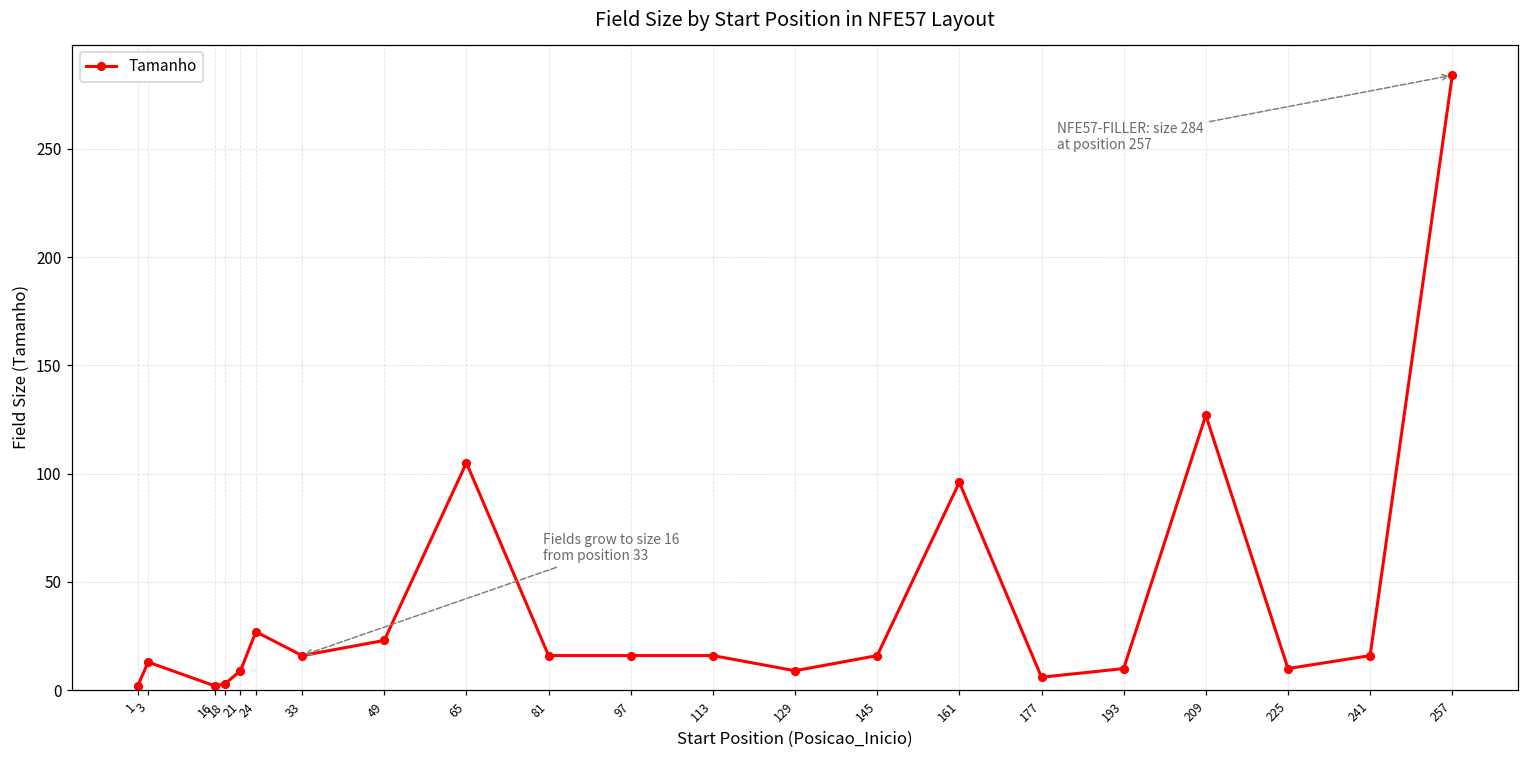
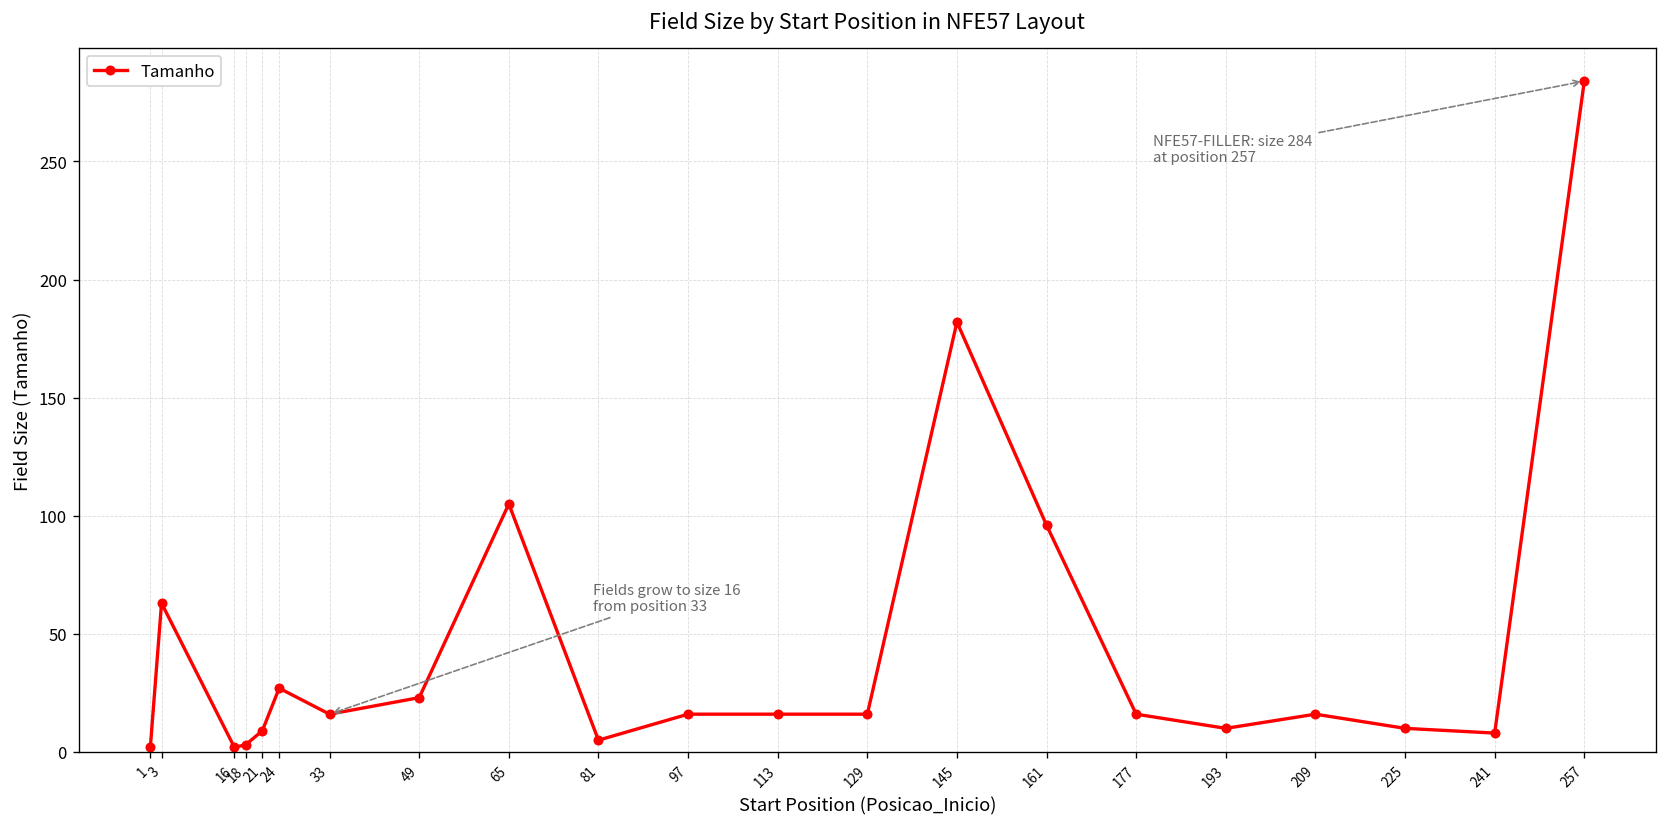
  {
    "1": 2,
-   "3": 13,
+   "3": 63,
    "16": 2,
    "18": 3,
    "21": 9,
    "24": 27,
    "33": 16,
    "65": 105,
-   "81": 16,
+   "81": 5,
    "97": 16,
    "113": 16,
-   "129": 9,
-   "145": 16,
+   "129": 16,
+   "145": 182,
    "161": 96,
-   "177": 6,
+   "177": 16,
    "193": 10,
-   "209": 127,
+   "209": 16,
    "225": 10,
-   "241": 16
+   "241": 8
  }
